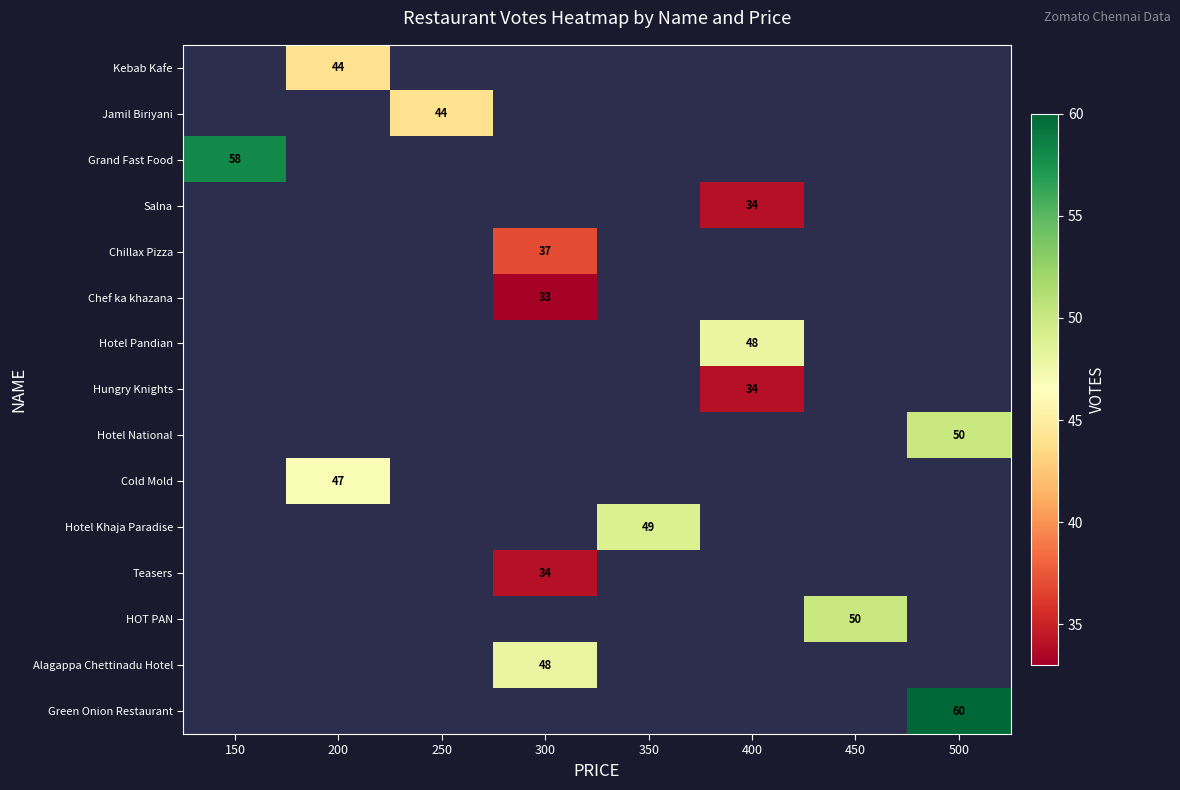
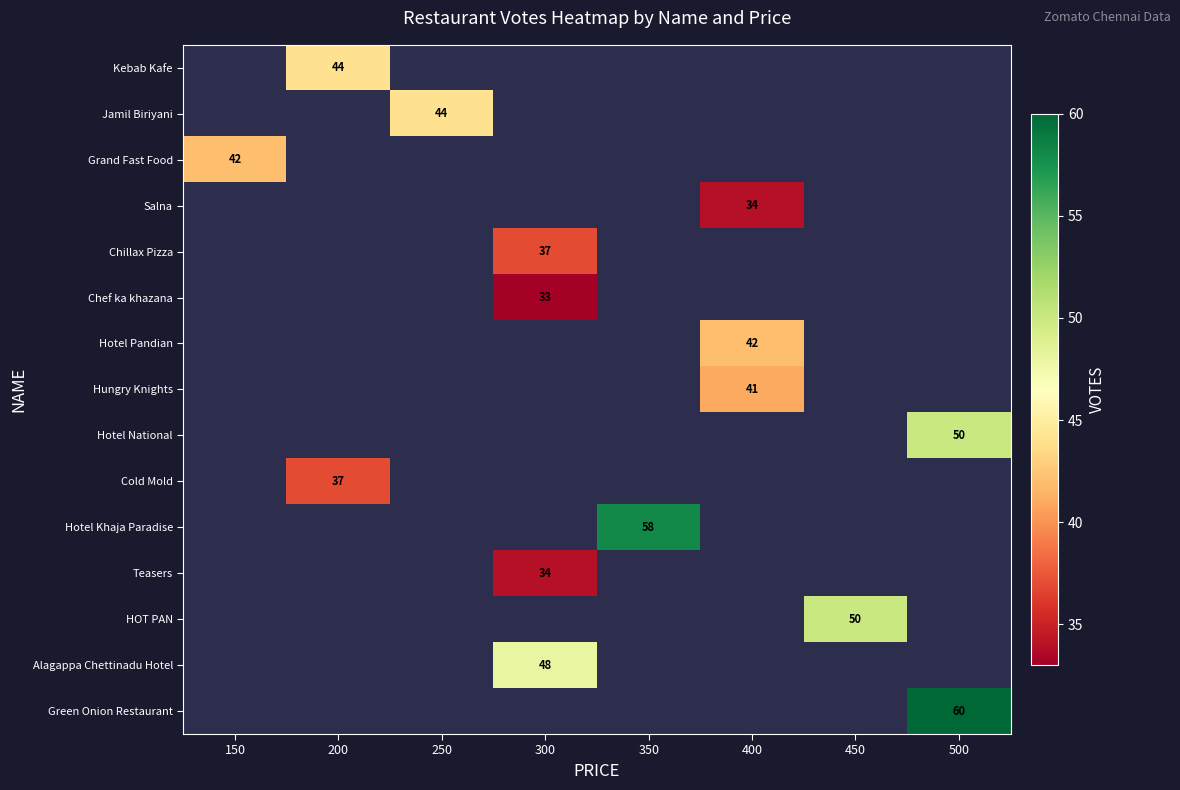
  {
    "Kebab Kafe": {
      "200": 44
    },
    "Jamil Biriyani": {
      "250": 44
    },
    "Grand Fast Food": {
-     "150": 58
+     "150": 42
    },
    "Salna": {
      "400": 34
    },
    "Chillax Pizza": {
      "300": 37
    },
    "Chef ka khazana": {
      "300": 33
    },
    "Hotel Pandian": {
-     "400": 48
+     "400": 42
    },
    "Hungry Knights": {
-     "400": 34
+     "400": 41
    },
    "Hotel National": {
      "500": 50
    },
    "Cold Mold": {
-     "200": 47
+     "200": 37
    },
    "Hotel Khaja Paradise": {
-     "350": 49
+     "350": 58
    },
    "Teasers": {
      "300": 34
    },
    "HOT PAN": {
      "450": 50
    },
    "Alagappa Chettinadu Hotel": {
      "300": 48
    },
    "Green Onion Restaurant": {
      "500": 60
    }
  }
